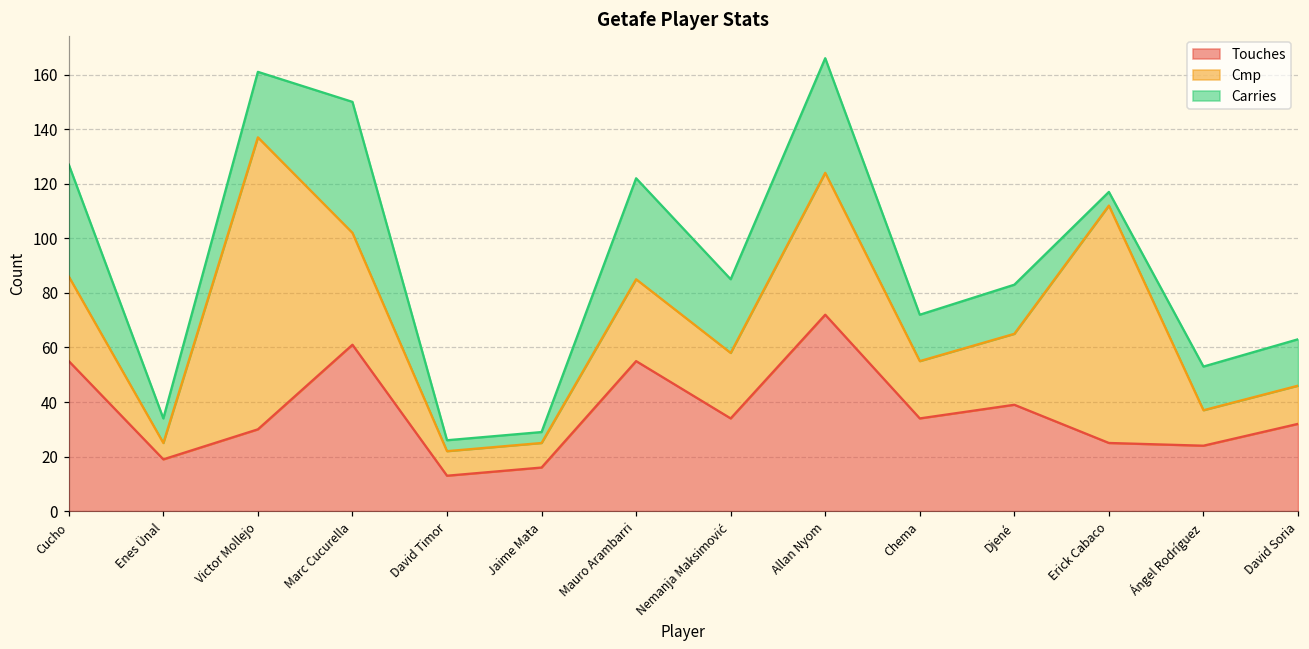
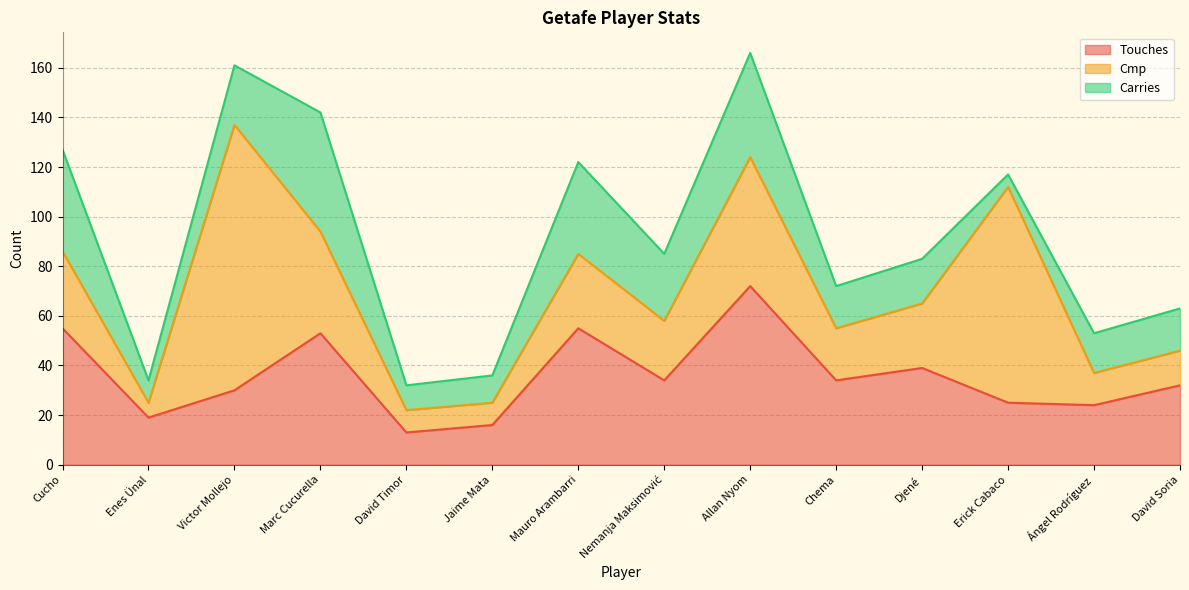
  {
    "Touches": {
      "Cucho": 55,
      "Enes Ünal": 19,
      "Victor Mollejo": 30,
-     "Marc Cucurella": 61,
+     "Marc Cucurella": 53,
      "David Timor": 13,
      "Jaime Mata": 16,
      "Mauro Arambarri": 55,
      "Nemanja Maksimović": 34,
      "Allan Nyom": 72,
      "Chema": 34,
      "Djené": 39,
      "Erick Cabaco": 25,
      "Ángel Rodríguez": 24,
      "David Soria": 32
    },
    "Cmp": {
      "Cucho": 31,
      "Enes Ünal": 6,
      "Victor Mollejo": 107,
      "Marc Cucurella": 41,
      "David Timor": 9,
      "Jaime Mata": 9,
      "Mauro Arambarri": 30,
      "Nemanja Maksimović": 24,
      "Allan Nyom": 52,
      "Chema": 21,
      "Djené": 26,
      "Erick Cabaco": 87,
      "Ángel Rodríguez": 13,
      "David Soria": 14
    },
    "Carries": {
      "Cucho": 41,
      "Enes Ünal": 9,
      "Victor Mollejo": 24,
      "Marc Cucurella": 48,
-     "David Timor": 4,
-     "Jaime Mata": 4,
+     "David Timor": 10,
+     "Jaime Mata": 11,
      "Mauro Arambarri": 37,
      "Nemanja Maksimović": 27,
      "Allan Nyom": 42,
      "Chema": 17,
      "Djené": 18,
      "Erick Cabaco": 5,
      "Ángel Rodríguez": 16,
      "David Soria": 17
    }
  }
